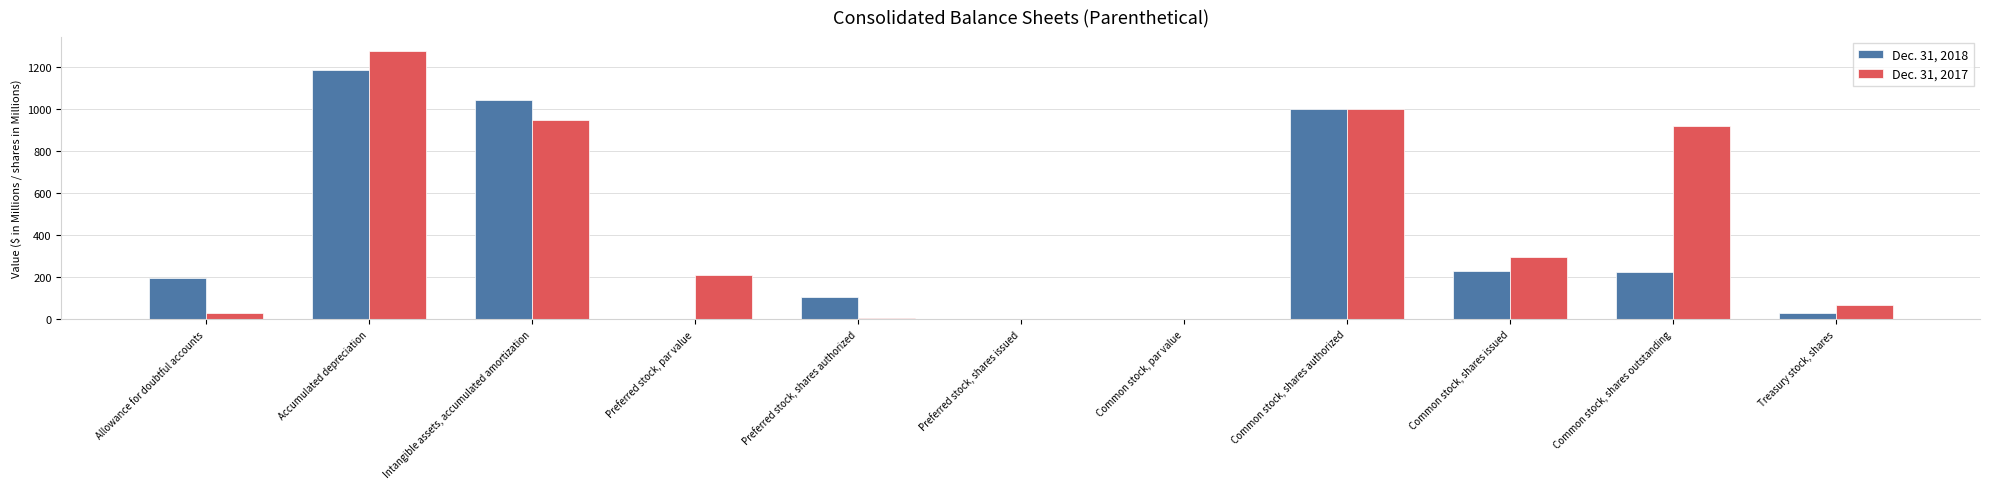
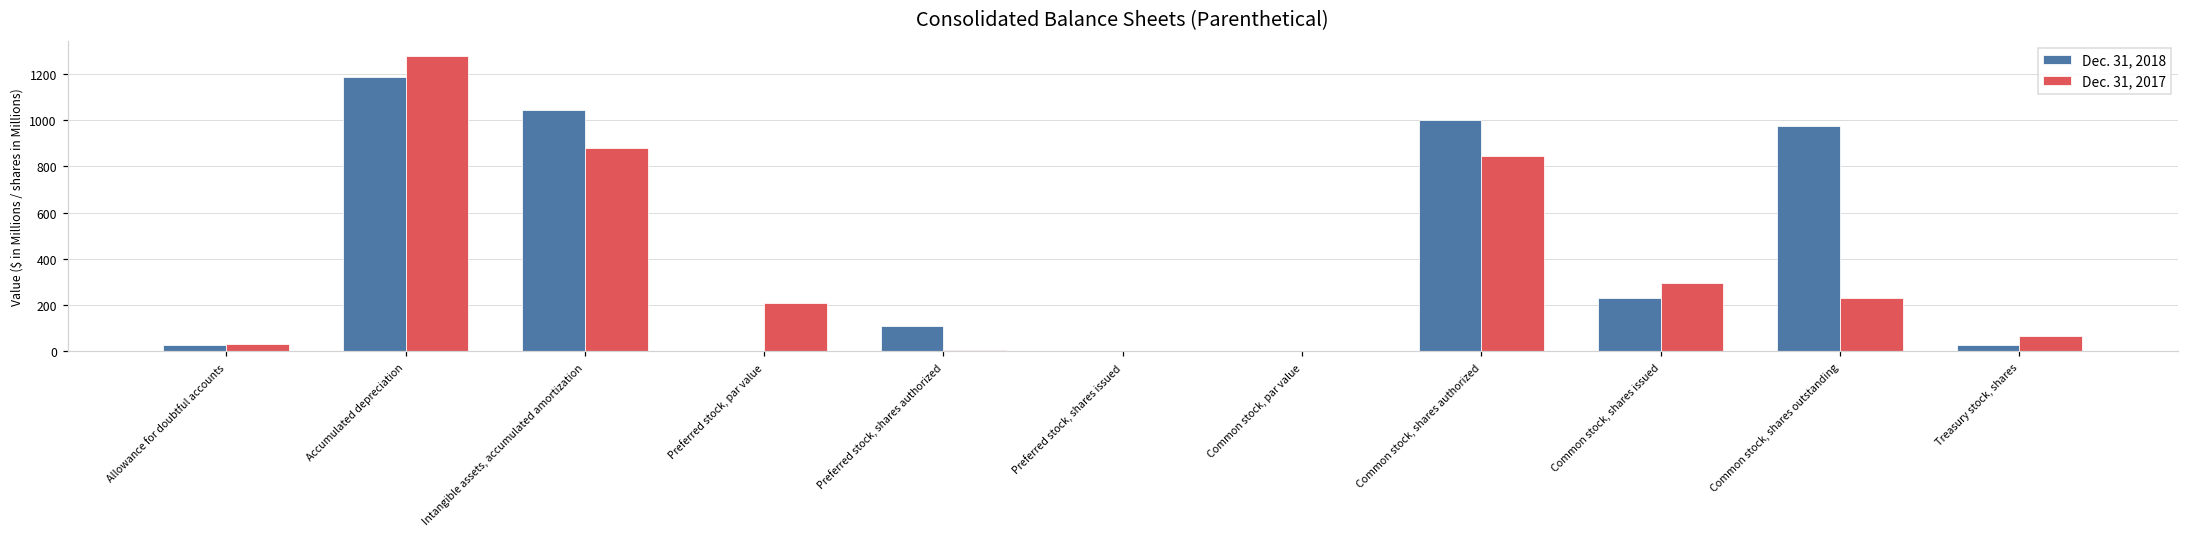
  {
    "Dec. 31, 2018": {
-     "Allowance for doubtful accounts": 190,
+     "Allowance for doubtful accounts": 30,
      "Accumulated depreciation": 1190,
      "Intangible assets, accumulated amortization": 1040,
      "Preferred stock, shares authorized": 110,
      "Preferred stock, shares issued": 0,
      "Common stock, shares authorized": 1000,
      "Common stock, shares issued": 230,
-     "Common stock, shares outstanding": 220,
+     "Common stock, shares outstanding": 980,
      "Treasury stock, shares": 30
    },
    "Dec. 31, 2017": {
      "Allowance for doubtful accounts": 30,
      "Accumulated depreciation": 1280,
-     "Intangible assets, accumulated amortization": 950,
+     "Intangible assets, accumulated amortization": 880,
      "Preferred stock, par value": 210,
      "Preferred stock, shares issued": 0,
-     "Common stock, shares authorized": 1000,
+     "Common stock, shares authorized": 840,
      "Common stock, shares issued": 300,
-     "Common stock, shares outstanding": 920,
+     "Common stock, shares outstanding": 230,
      "Treasury stock, shares": 70
    }
  }
